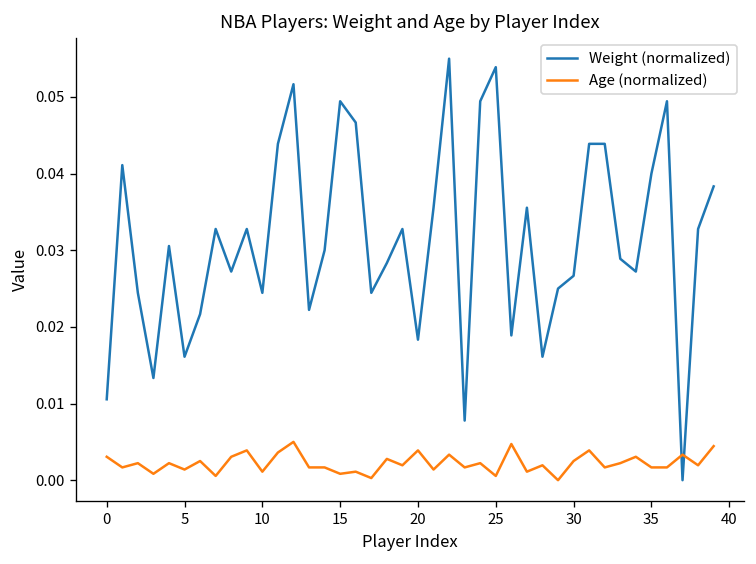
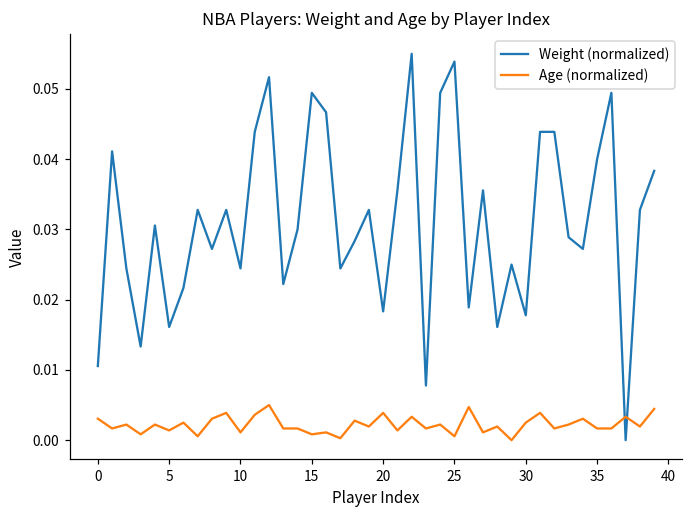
  {
    "Weight (normalized)": {
      "0": 0.011,
      "5": 0.016,
      "10": 0.024,
      "15": 0.049,
      "20": 0.018,
      "25": 0.054,
-     "30": 0.027,
+     "30": 0.018,
      "35": 0.040
    },
    "Age (normalized)": {
      "0": 0.003,
      "5": 0.001,
      "10": 0.001,
      "15": 0.001,
      "20": 0.004,
      "25": 0.001,
      "30": 0.003,
      "35": 0.002
    }
  }
